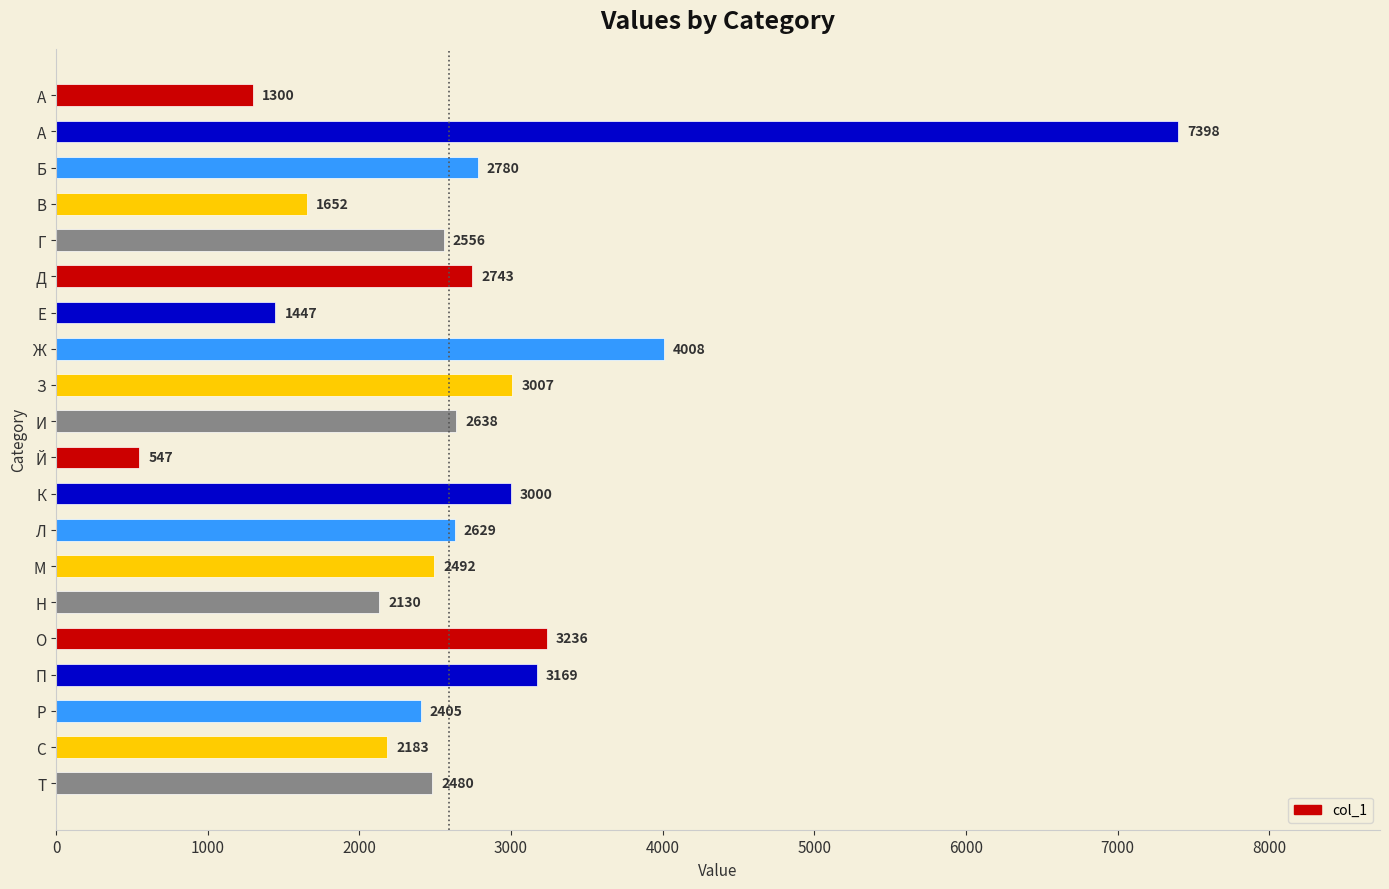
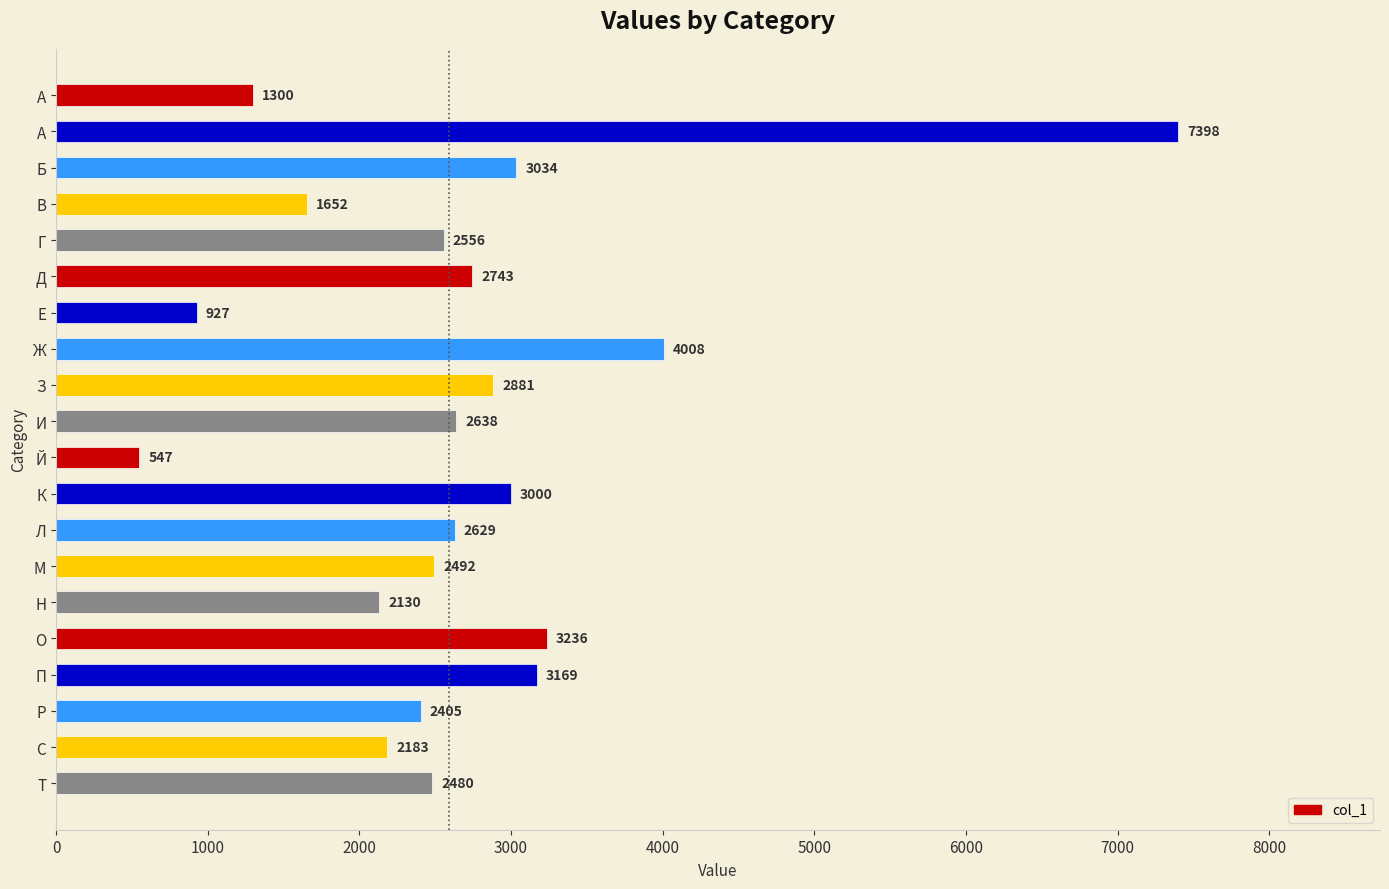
  {
    "A": 1300,
    "А": 7398,
-   "Б": 2780,
+   "Б": 3034,
    "В": 1652,
    "Г": 2556,
    "Д": 2743,
-   "Е": 1447,
+   "Е": 927,
    "Ж": 4008,
-   "З": 3007,
+   "З": 2881,
    "И": 2638,
    "Й": 547,
    "К": 3000,
    "Л": 2629,
    "М": 2492,
    "Н": 2130,
    "О": 3236,
    "П": 3169,
    "Р": 2405,
    "С": 2183,
    "Т": 2480
  }
